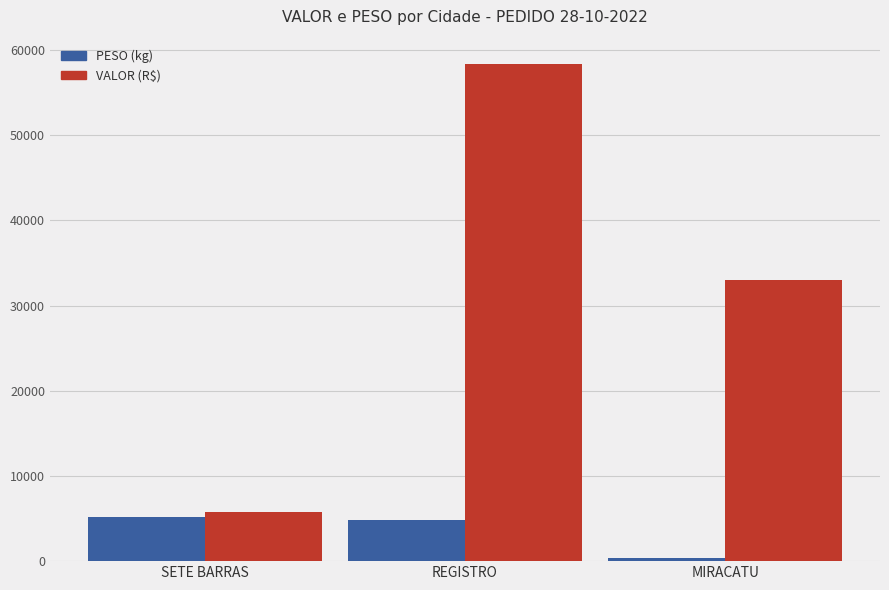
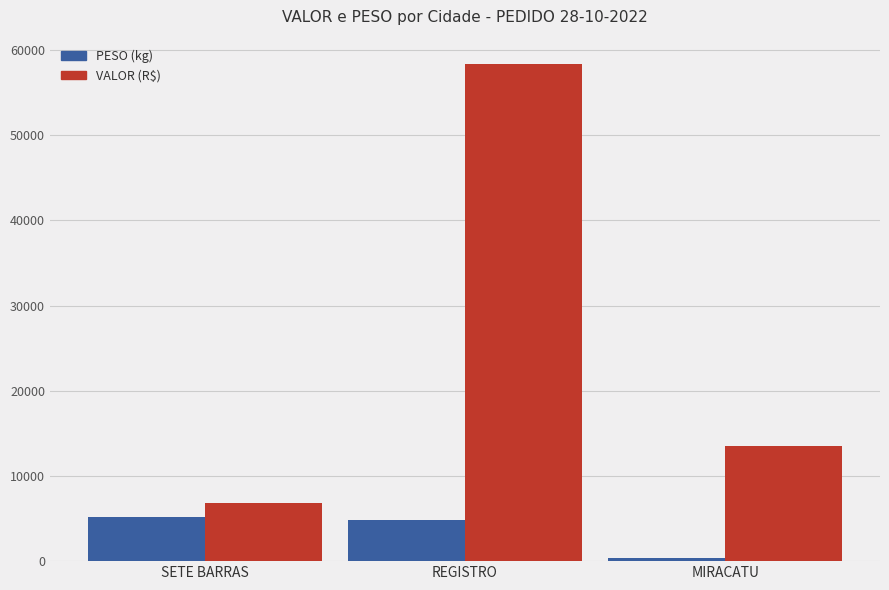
  {
    "PESO (kg)": {
      "SETE BARRAS": 5000,
      "REGISTRO": 5000,
      "MIRACATU": 0
    },
    "VALOR (R$)": {
-     "SETE BARRAS": 6000,
+     "SETE BARRAS": 7000,
      "REGISTRO": 58000,
-     "MIRACATU": 33000
+     "MIRACATU": 14000
    }
  }
